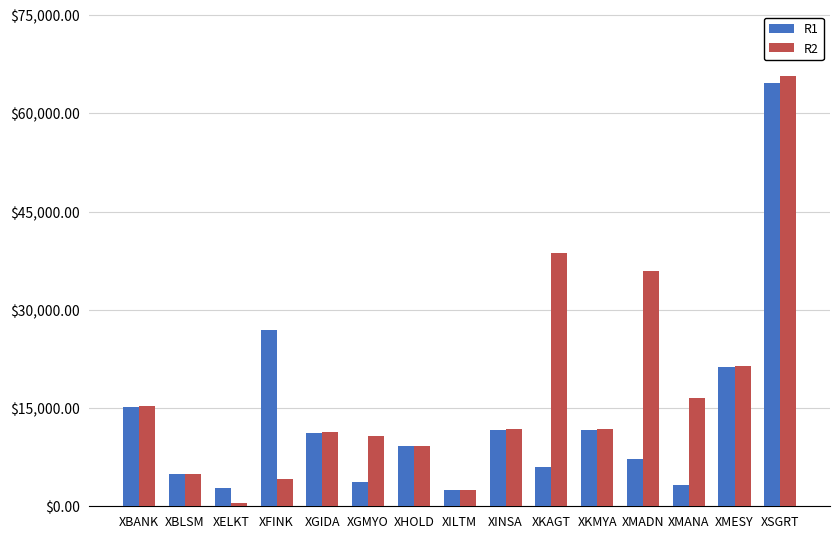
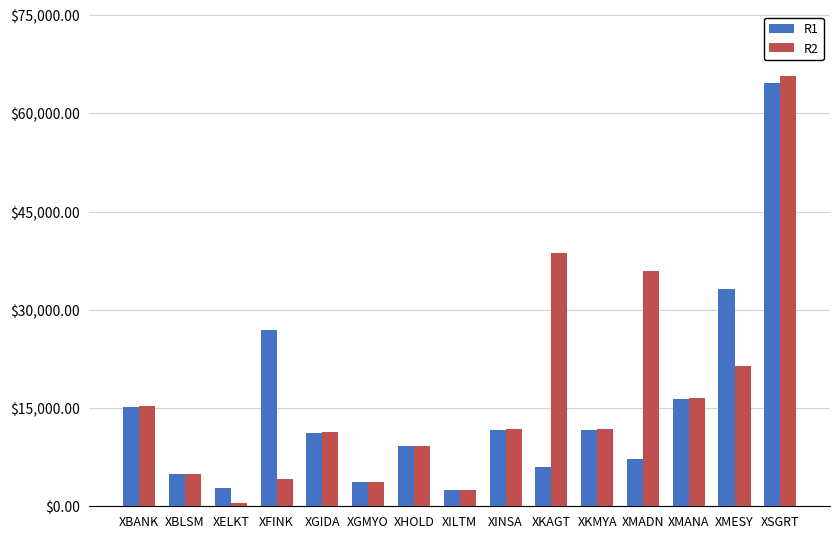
  {
    "R1": {
      "XBANK": "$15,000",
      "XBLSM": "$5,000",
      "XELKT": "$3,000",
      "XFINK": "$27,000",
      "XGIDA": "$11,000",
      "XGMYO": "$4,000",
      "XHOLD": "$9,000",
      "XILTM": "$2,000",
      "XINSA": "$12,000",
      "XKAGT": "$6,000",
      "XKMYA": "$12,000",
      "XMADN": "$7,000",
-     "XMANA": "$3,000",
-     "XMESY": "$21,000",
+     "XMANA": "$16,000",
+     "XMESY": "$33,000",
      "XSGRT": "$65,000"
    },
    "R2": {
      "XBANK": "$15,000",
      "XBLSM": "$5,000",
      "XELKT": "$1,000",
      "XFINK": "$4,000",
      "XGIDA": "$11,000",
-     "XGMYO": "$11,000",
+     "XGMYO": "$4,000",
      "XHOLD": "$9,000",
      "XILTM": "$2,000",
      "XINSA": "$12,000",
      "XKAGT": "$39,000",
      "XKMYA": "$12,000",
      "XMADN": "$36,000",
      "XMANA": "$17,000",
      "XMESY": "$21,000",
      "XSGRT": "$66,000"
    }
  }
